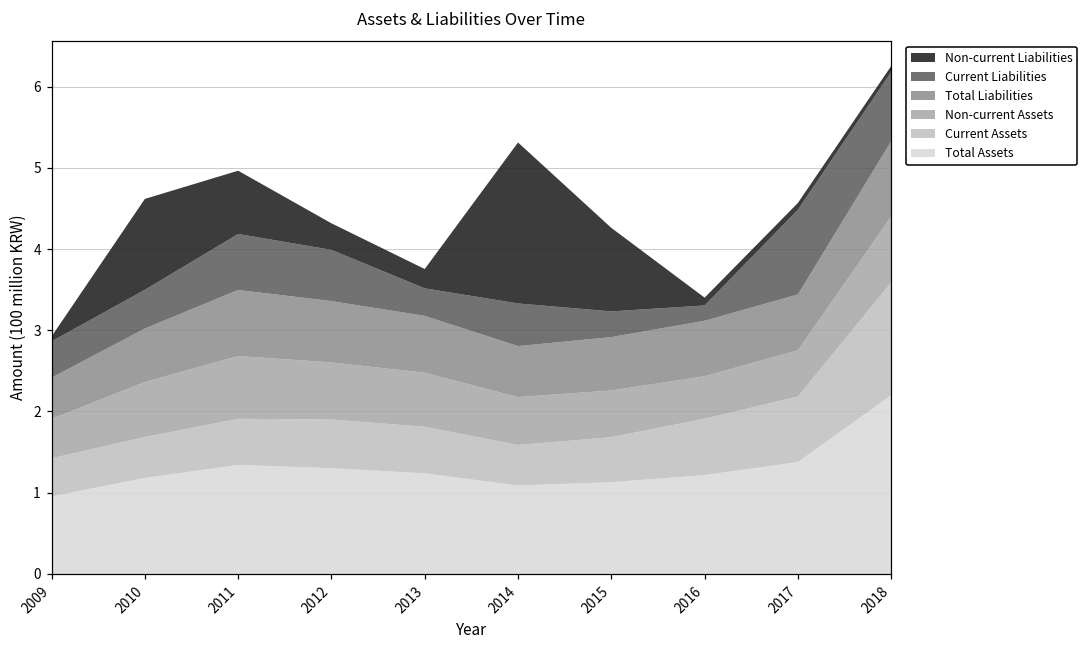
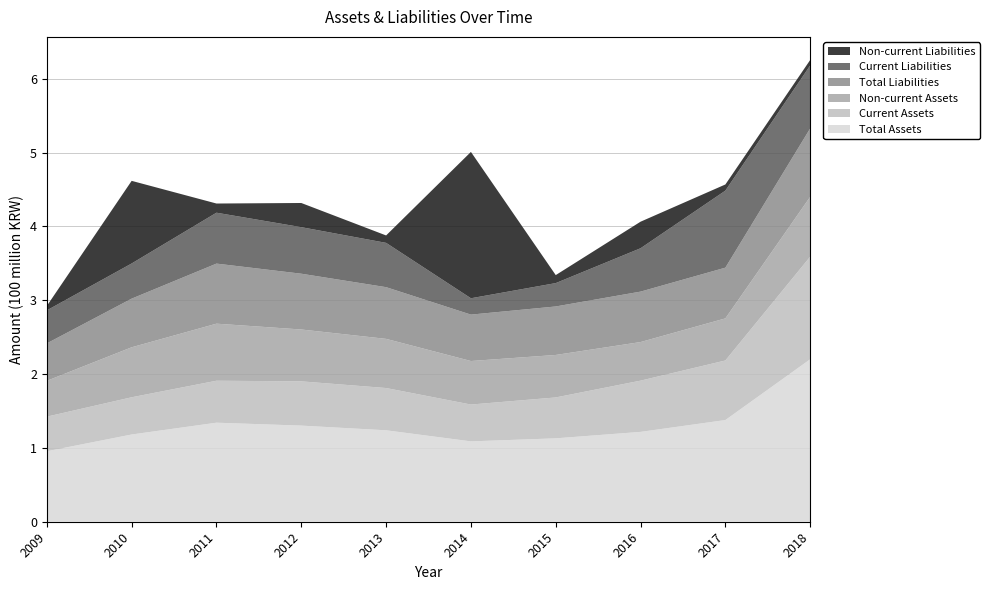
  {
    "Current Liabilities": {
      "2009": 0.4,
      "2010": 0.5,
      "2011": 0.7,
      "2012": 0.6,
-     "2013": 0.3,
-     "2014": 0.5,
+     "2013": 0.6,
+     "2014": 0.2,
      "2015": 0.3,
-     "2016": 0.2,
+     "2016": 0.6,
      "2017": 1.0,
      "2018": 0.9
    },
    "Non-current Liabilities": {
      "2009": 0.1,
      "2010": 1.1,
-     "2011": 0.8,
+     "2011": 0.1,
      "2012": 0.3,
-     "2013": 0.2,
+     "2013": 0.1,
      "2014": 2.0,
-     "2015": 1.0,
-     "2016": 0.1,
+     "2015": 0.1,
+     "2016": 0.4,
      "2017": 0.1,
      "2018": 0.1
    }
  }
